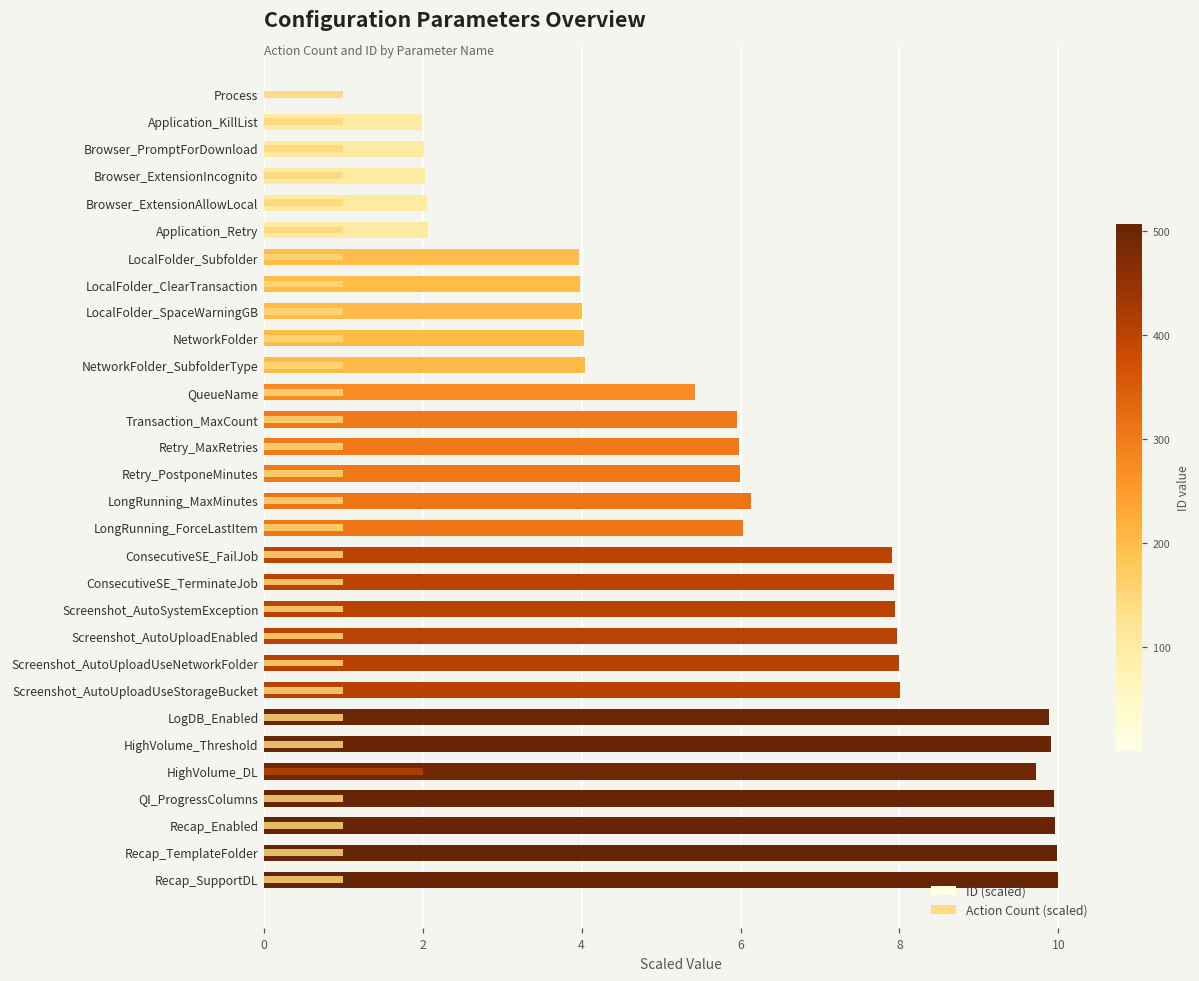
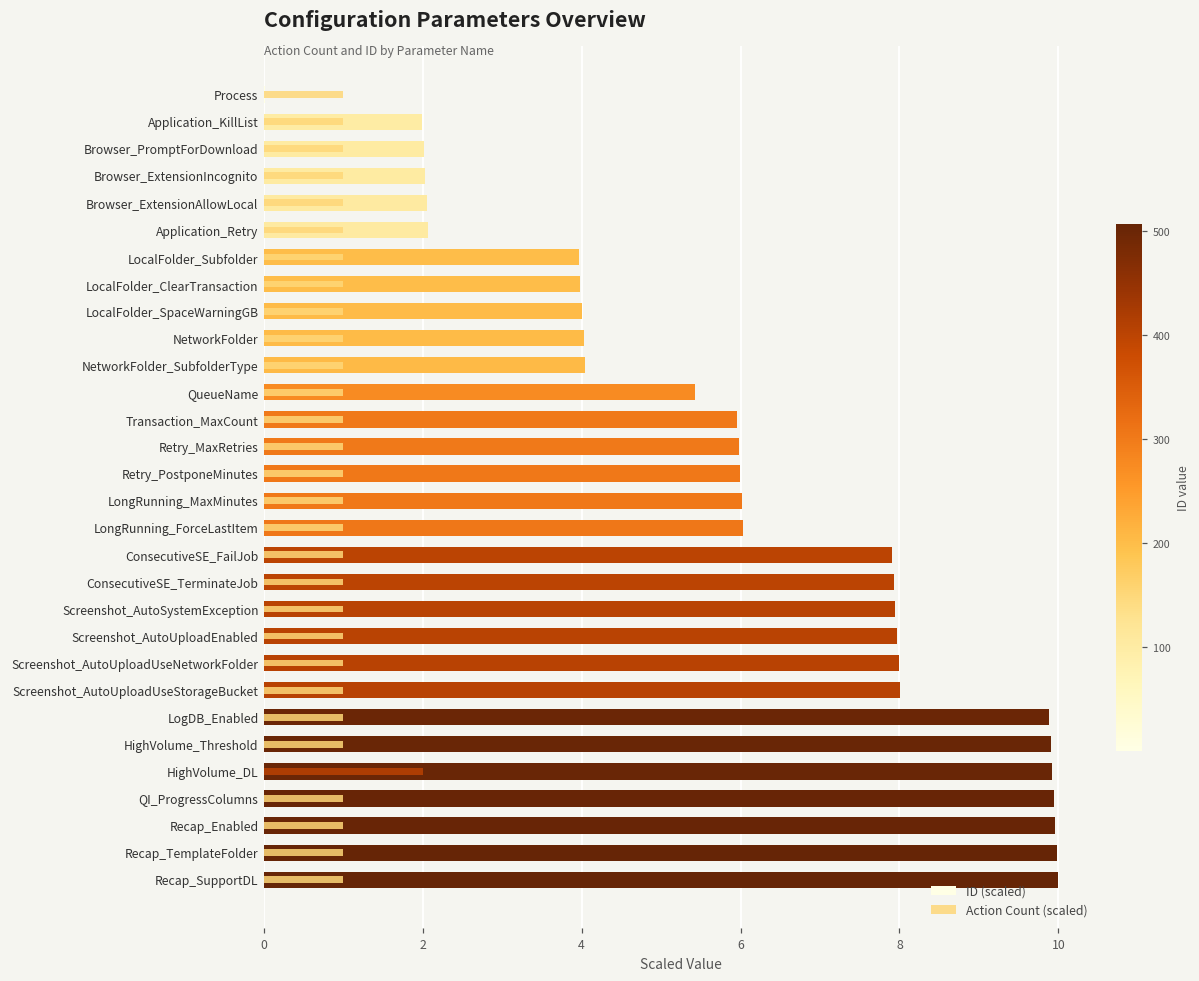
  {
    "ID (scaled)": {
      "Application_KillList": 2.0,
      "Browser_PromptForDownload": 2.0,
      "Browser_ExtensionIncognito": 2.0,
      "Browser_ExtensionAllowLocal": 2.1,
      "Application_Retry": 2.1,
      "LocalFolder_Subfolder": 4.0,
      "LocalFolder_ClearTransaction": 4.0,
      "LocalFolder_SpaceWarningGB": 4.0,
      "NetworkFolder": 4.0,
      "NetworkFolder_SubfolderType": 4.0,
      "QueueName": 5.4,
      "Transaction_MaxCount": 6.0,
      "Retry_MaxRetries": 6.0,
      "Retry_PostponeMinutes": 6.0,
-     "LongRunning_MaxMinutes": 6.1,
+     "LongRunning_MaxMinutes": 6.0,
      "LongRunning_ForceLastItem": 6.0,
      "ConsecutiveSE_FailJob": 7.9,
      "ConsecutiveSE_TerminateJob": 7.9,
      "Screenshot_AutoSystemException": 7.9,
      "Screenshot_AutoUploadEnabled": 8.0,
      "Screenshot_AutoUploadUseNetworkFolder": 8.0,
      "Screenshot_AutoUploadUseStorageBucket": 8.0,
      "LogDB_Enabled": 9.9,
      "HighVolume_Threshold": 9.9,
-     "HighVolume_DL": 9.7,
+     "HighVolume_DL": 9.9,
      "QI_ProgressColumns": 9.9,
      "Recap_Enabled": 10.0,
      "Recap_TemplateFolder": 10.0,
      "Recap_SupportDL": 10.0
    },
    "Action Count (scaled)": {
      "Process": 1.0
    }
  }
